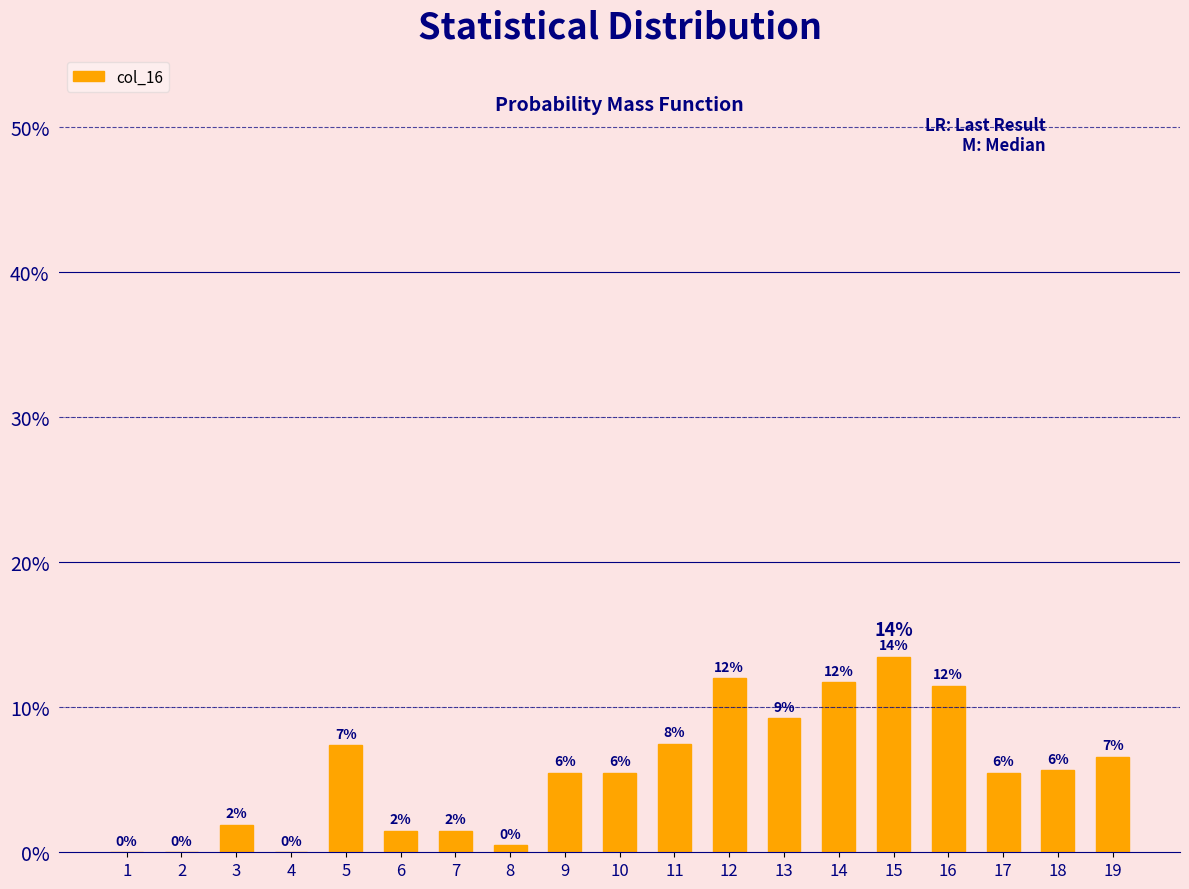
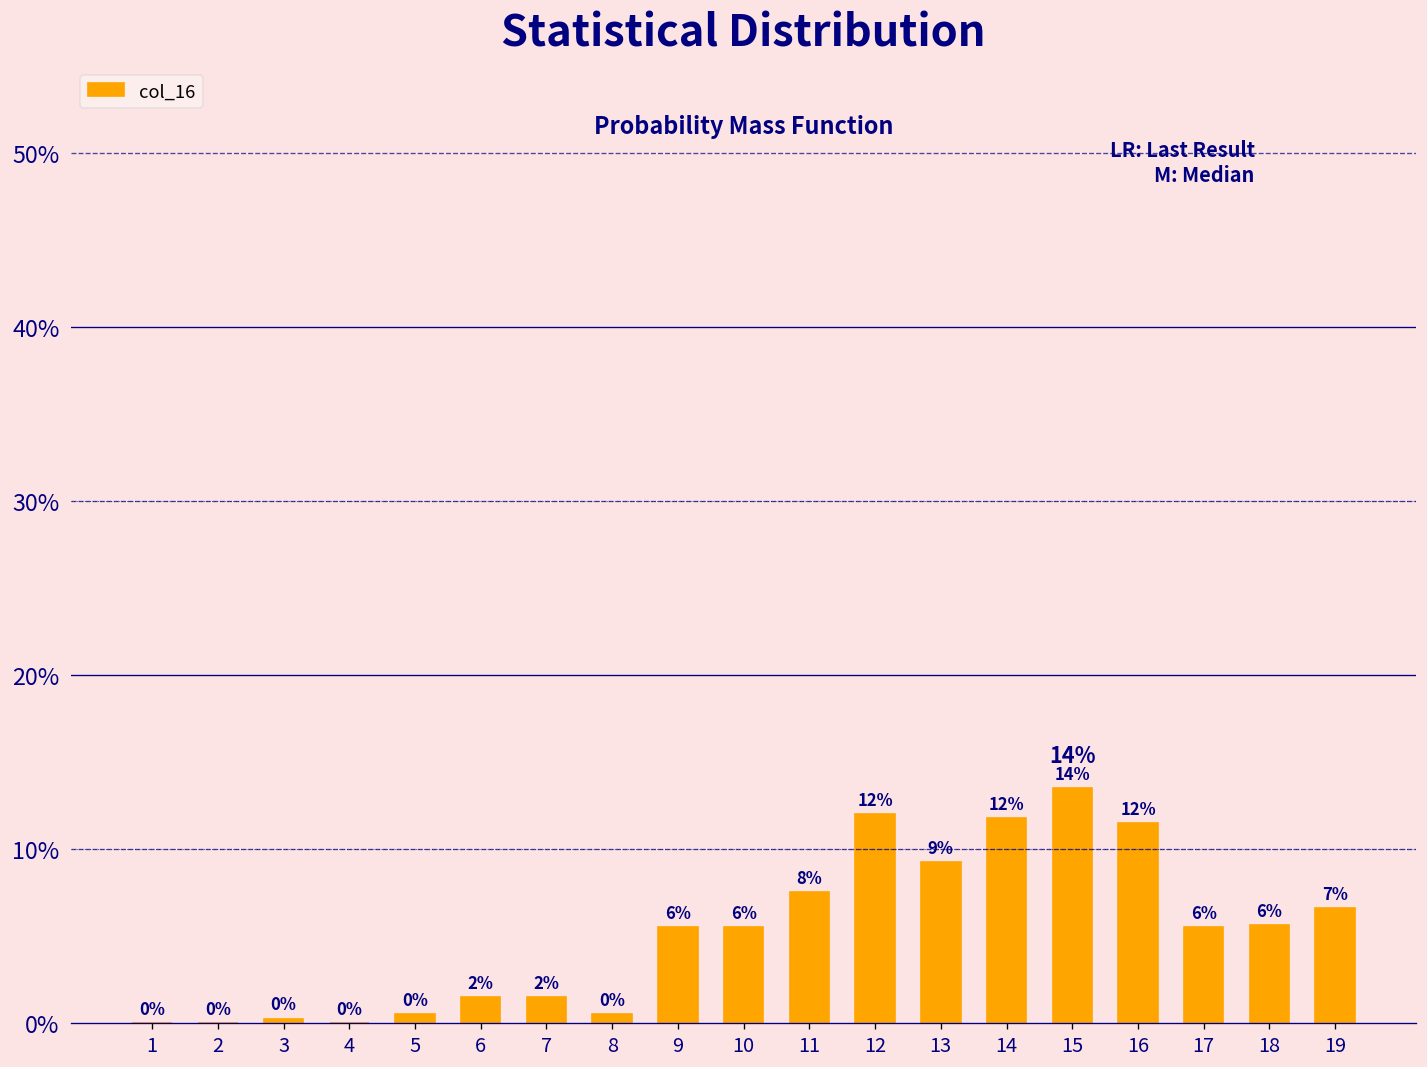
  {
    "1": "0%",
    "2": "0%",
-   "3": "2%",
+   "3": "0%",
    "4": "0%",
-   "5": "7%",
+   "5": "0%",
    "6": "2%",
    "7": "2%",
    "8": "0%",
    "9": "6%",
    "10": "6%",
    "11": "8%",
    "12": "12%",
    "13": "9%",
    "14": "12%",
    "15": "14%",
    "16": "12%",
    "17": "6%",
    "18": "6%",
    "19": "7%"
  }
